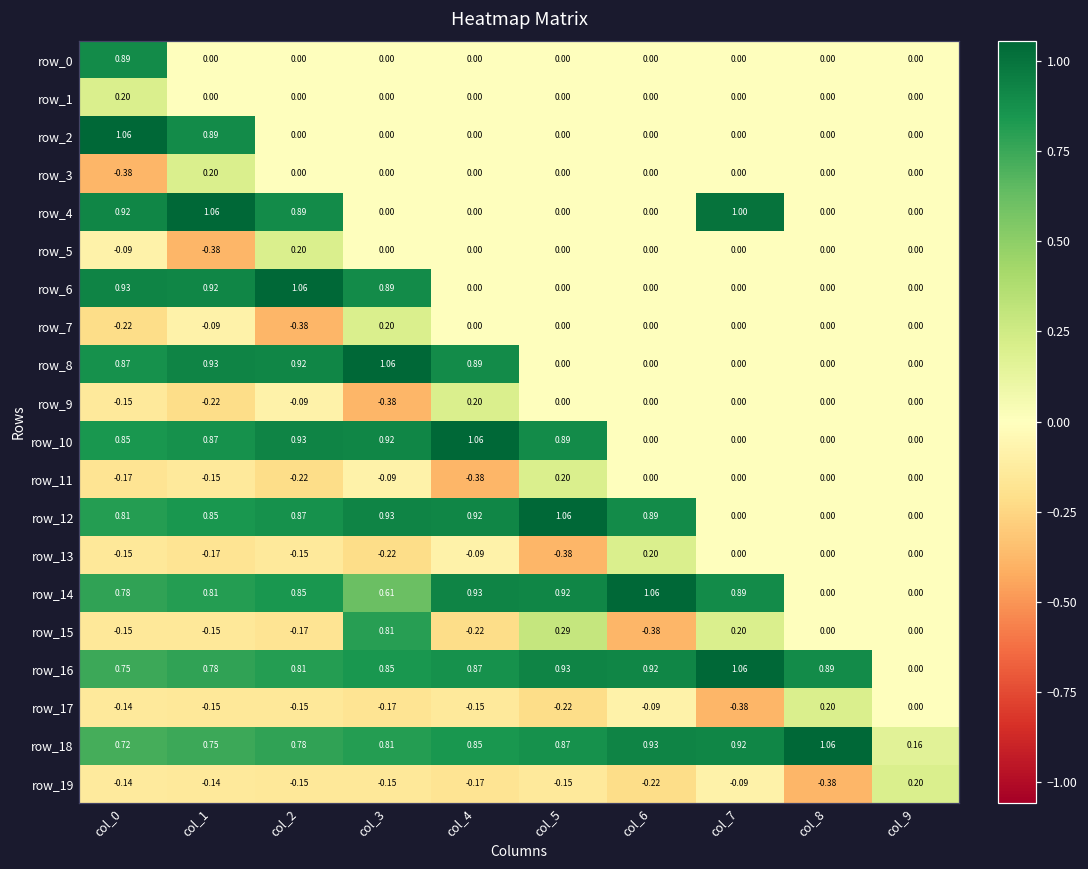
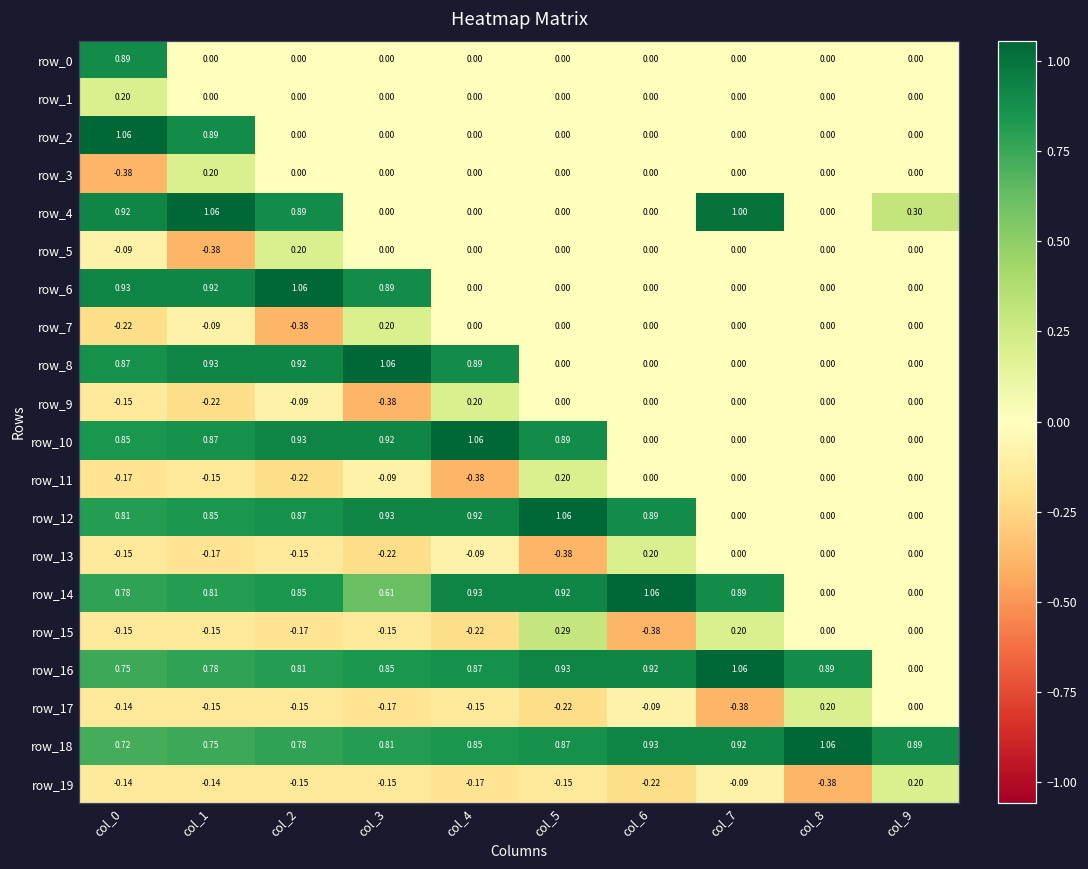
  {
    "row_0": {
      "col_0": 0.89,
      "col_1": 0.00,
      "col_2": 0.00,
      "col_3": 0.00,
      "col_4": 0.00,
      "col_5": 0.00,
      "col_6": 0.00,
      "col_7": 0.00,
      "col_8": 0.00,
      "col_9": 0.00
    },
    "row_1": {
      "col_0": 0.20,
      "col_1": 0.00,
      "col_2": 0.00,
      "col_3": 0.00,
      "col_4": 0.00,
      "col_5": 0.00,
      "col_6": 0.00,
      "col_7": 0.00,
      "col_8": 0.00,
      "col_9": 0.00
    },
    "row_2": {
      "col_0": 1.06,
      "col_1": 0.89,
      "col_2": 0.00,
      "col_3": 0.00,
      "col_4": 0.00,
      "col_5": 0.00,
      "col_6": 0.00,
      "col_7": 0.00,
      "col_8": 0.00,
      "col_9": 0.00
    },
    "row_3": {
      "col_0": -0.38,
      "col_1": 0.20,
      "col_2": 0.00,
      "col_3": 0.00,
      "col_4": 0.00,
      "col_5": 0.00,
      "col_6": 0.00,
      "col_7": 0.00,
      "col_8": 0.00,
      "col_9": 0.00
    },
    "row_4": {
      "col_0": 0.92,
      "col_1": 1.06,
      "col_2": 0.89,
      "col_3": 0.00,
      "col_4": 0.00,
      "col_5": 0.00,
      "col_6": 0.00,
      "col_7": 1.00,
      "col_8": 0.00,
-     "col_9": 0.00
+     "col_9": 0.30
    },
    "row_5": {
      "col_0": -0.09,
      "col_1": -0.38,
      "col_2": 0.20,
      "col_3": 0.00,
      "col_4": 0.00,
      "col_5": 0.00,
      "col_6": 0.00,
      "col_7": 0.00,
      "col_8": 0.00,
      "col_9": 0.00
    },
    "row_6": {
      "col_0": 0.93,
      "col_1": 0.92,
      "col_2": 1.06,
      "col_3": 0.89,
      "col_4": 0.00,
      "col_5": 0.00,
      "col_6": 0.00,
      "col_7": 0.00,
      "col_8": 0.00,
      "col_9": 0.00
    },
    "row_7": {
      "col_0": -0.22,
      "col_1": -0.09,
      "col_2": -0.38,
      "col_3": 0.20,
      "col_4": 0.00,
      "col_5": 0.00,
      "col_6": 0.00,
      "col_7": 0.00,
      "col_8": 0.00,
      "col_9": 0.00
    },
    "row_8": {
      "col_0": 0.87,
      "col_1": 0.93,
      "col_2": 0.92,
      "col_3": 1.06,
      "col_4": 0.89,
      "col_5": 0.00,
      "col_6": 0.00,
      "col_7": 0.00,
      "col_8": 0.00,
      "col_9": 0.00
    },
    "row_9": {
      "col_0": -0.15,
      "col_1": -0.22,
      "col_2": -0.09,
      "col_3": -0.38,
      "col_4": 0.20,
      "col_5": 0.00,
      "col_6": 0.00,
      "col_7": 0.00,
      "col_8": 0.00,
      "col_9": 0.00
    },
    "row_10": {
      "col_0": 0.85,
      "col_1": 0.87,
      "col_2": 0.93,
      "col_3": 0.92,
      "col_4": 1.06,
      "col_5": 0.89,
      "col_6": 0.00,
      "col_7": 0.00,
      "col_8": 0.00,
      "col_9": 0.00
    },
    "row_11": {
      "col_0": -0.17,
      "col_1": -0.15,
      "col_2": -0.22,
      "col_3": -0.09,
      "col_4": -0.38,
      "col_5": 0.20,
      "col_6": 0.00,
      "col_7": 0.00,
      "col_8": 0.00,
      "col_9": 0.00
    },
    "row_12": {
      "col_0": 0.81,
      "col_1": 0.85,
      "col_2": 0.87,
      "col_3": 0.93,
      "col_4": 0.92,
      "col_5": 1.06,
      "col_6": 0.89,
      "col_7": 0.00,
      "col_8": 0.00,
      "col_9": 0.00
    },
    "row_13": {
      "col_0": -0.15,
      "col_1": -0.17,
      "col_2": -0.15,
      "col_3": -0.22,
      "col_4": -0.09,
      "col_5": -0.38,
      "col_6": 0.20,
      "col_7": 0.00,
      "col_8": 0.00,
      "col_9": 0.00
    },
    "row_14": {
      "col_0": 0.78,
      "col_1": 0.81,
      "col_2": 0.85,
      "col_3": 0.61,
      "col_4": 0.93,
      "col_5": 0.92,
      "col_6": 1.06,
      "col_7": 0.89,
      "col_8": 0.00,
      "col_9": 0.00
    },
    "row_15": {
      "col_0": -0.15,
      "col_1": -0.15,
      "col_2": -0.17,
-     "col_3": 0.81,
+     "col_3": -0.15,
      "col_4": -0.22,
      "col_5": 0.29,
      "col_6": -0.38,
      "col_7": 0.20,
      "col_8": 0.00,
      "col_9": 0.00
    },
    "row_16": {
      "col_0": 0.75,
      "col_1": 0.78,
      "col_2": 0.81,
      "col_3": 0.85,
      "col_4": 0.87,
      "col_5": 0.93,
      "col_6": 0.92,
      "col_7": 1.06,
      "col_8": 0.89,
      "col_9": 0.00
    },
    "row_17": {
      "col_0": -0.14,
      "col_1": -0.15,
      "col_2": -0.15,
      "col_3": -0.17,
      "col_4": -0.15,
      "col_5": -0.22,
      "col_6": -0.09,
      "col_7": -0.38,
      "col_8": 0.20,
      "col_9": 0.00
    },
    "row_18": {
      "col_0": 0.72,
      "col_1": 0.75,
      "col_2": 0.78,
      "col_3": 0.81,
      "col_4": 0.85,
      "col_5": 0.87,
      "col_6": 0.93,
      "col_7": 0.92,
      "col_8": 1.06,
-     "col_9": 0.16
+     "col_9": 0.89
    },
    "row_19": {
      "col_0": -0.14,
      "col_1": -0.14,
      "col_2": -0.15,
      "col_3": -0.15,
      "col_4": -0.17,
      "col_5": -0.15,
      "col_6": -0.22,
      "col_7": -0.09,
      "col_8": -0.38,
      "col_9": 0.20
    }
  }
